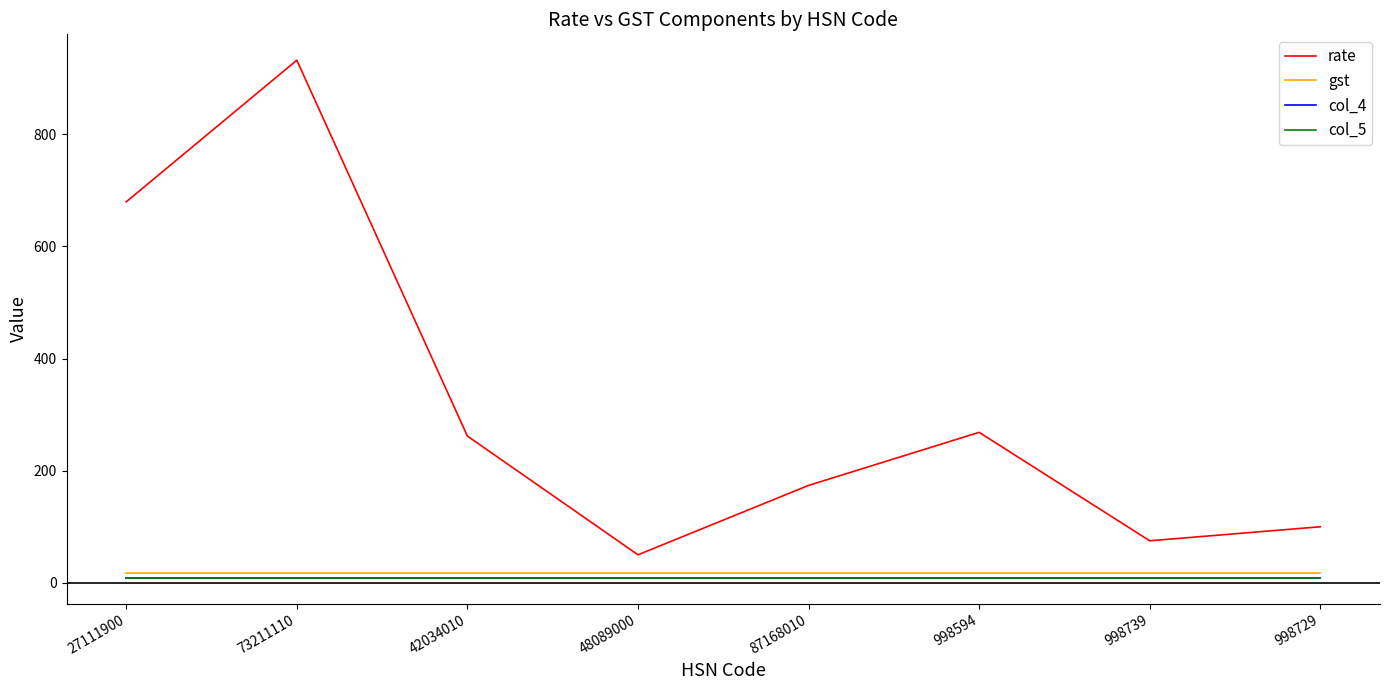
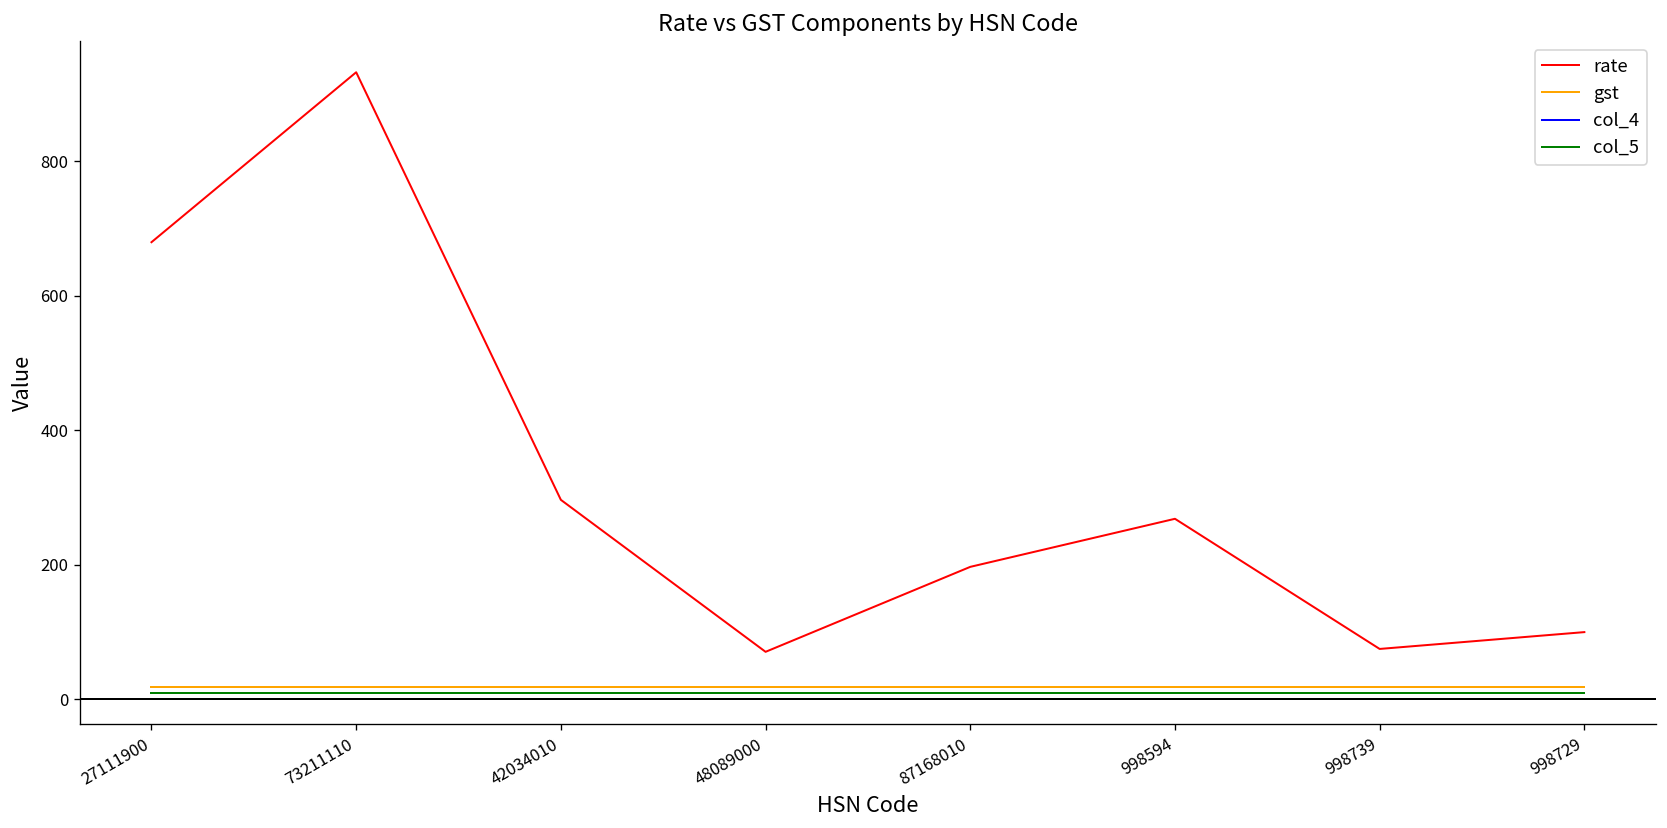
  {
    "rate": {
      "27111900": 680,
      "73211110": 930,
-     "42034010": 260,
-     "48089000": 50,
-     "87168010": 170,
+     "42034010": 300,
+     "48089000": 70,
+     "87168010": 200,
      "998594": 270,
      "998739": 80,
      "998729": 100
    },
    "gst": {
      "27111900": 20,
      "73211110": 20,
      "42034010": 20,
      "48089000": 20,
      "87168010": 20,
      "998594": 20,
      "998739": 20,
      "998729": 20
    },
    "col_5": {
      "27111900": 10,
      "73211110": 10,
      "42034010": 10,
      "48089000": 10,
      "87168010": 10,
      "998594": 10,
      "998739": 10,
      "998729": 10
    }
  }
